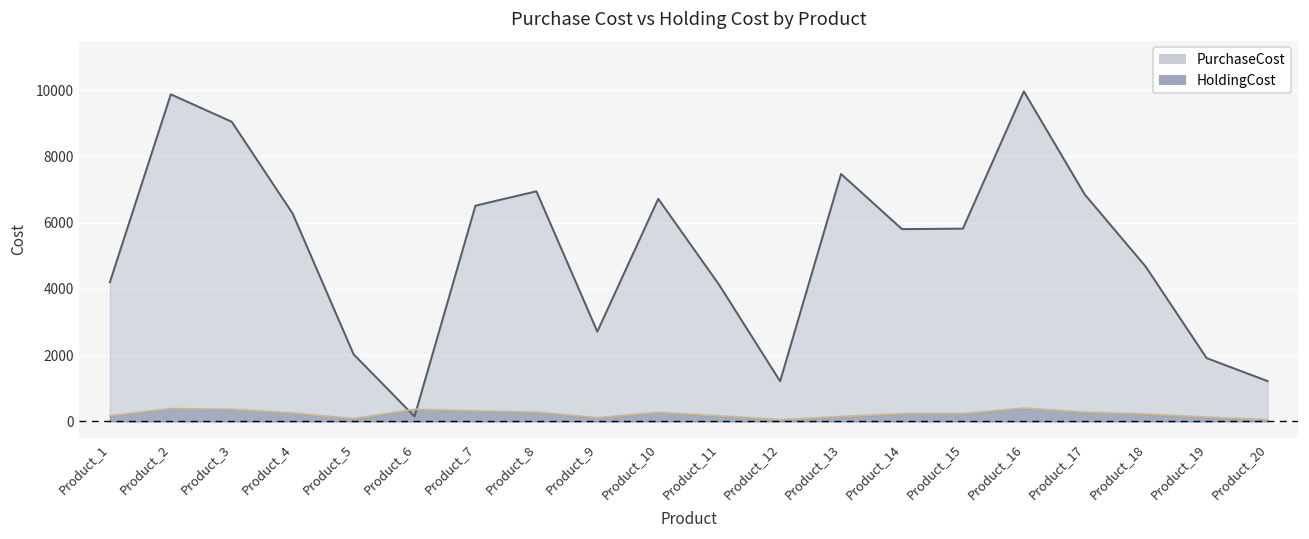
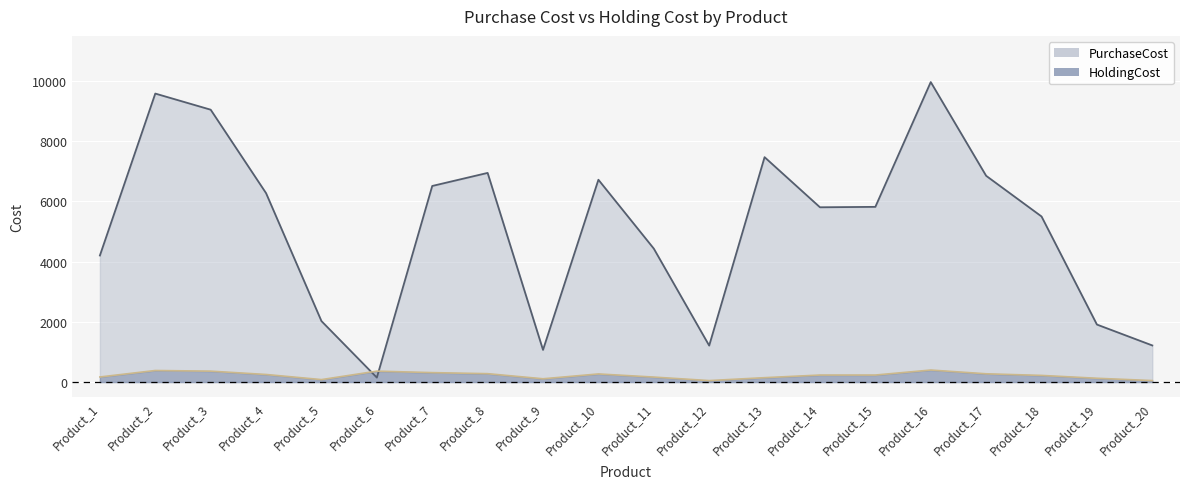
  {
    "PurchaseCost": {
      "Product_1": 4200,
-     "Product_2": 9900,
+     "Product_2": 9600,
      "Product_3": 9000,
      "Product_4": 6300,
      "Product_5": 2000,
      "Product_6": 100,
      "Product_7": 6500,
      "Product_8": 6900,
-     "Product_9": 2700,
+     "Product_9": 1100,
      "Product_10": 6700,
-     "Product_11": 4100,
+     "Product_11": 4400,
      "Product_12": 1200,
      "Product_13": 7500,
      "Product_14": 5800,
      "Product_15": 5800,
      "Product_16": 10000,
      "Product_17": 6900,
-     "Product_18": 4700,
+     "Product_18": 5500,
      "Product_19": 1900,
      "Product_20": 1200
    },
    "HoldingCost": {
      "Product_1": 200,
      "Product_2": 400,
      "Product_3": 400,
      "Product_4": 300,
      "Product_5": 100,
      "Product_6": 400,
      "Product_7": 300,
      "Product_8": 300,
      "Product_9": 100,
      "Product_10": 300,
      "Product_11": 200,
      "Product_12": 0,
      "Product_13": 100,
      "Product_14": 200,
      "Product_15": 200,
      "Product_16": 400,
      "Product_17": 300,
      "Product_18": 200,
      "Product_19": 100,
      "Product_20": 0
    }
  }
